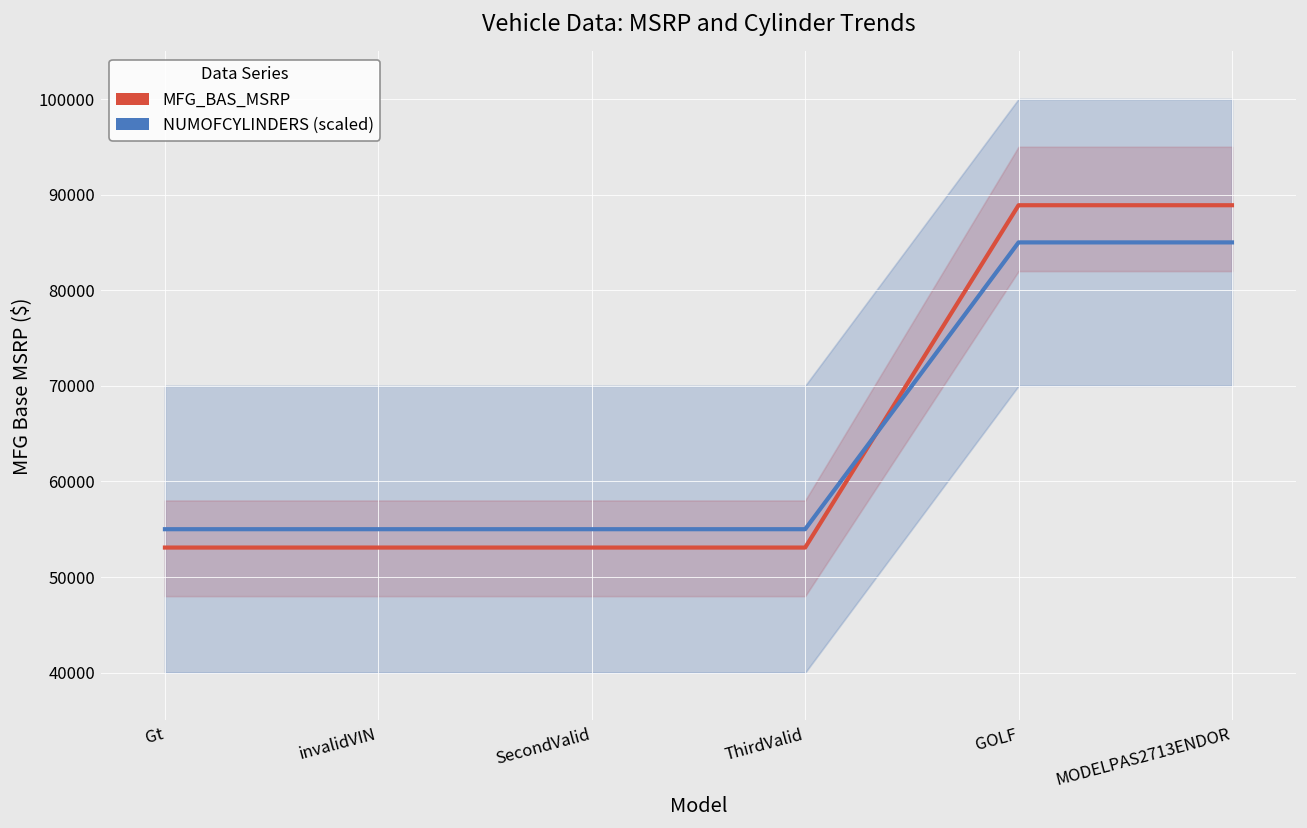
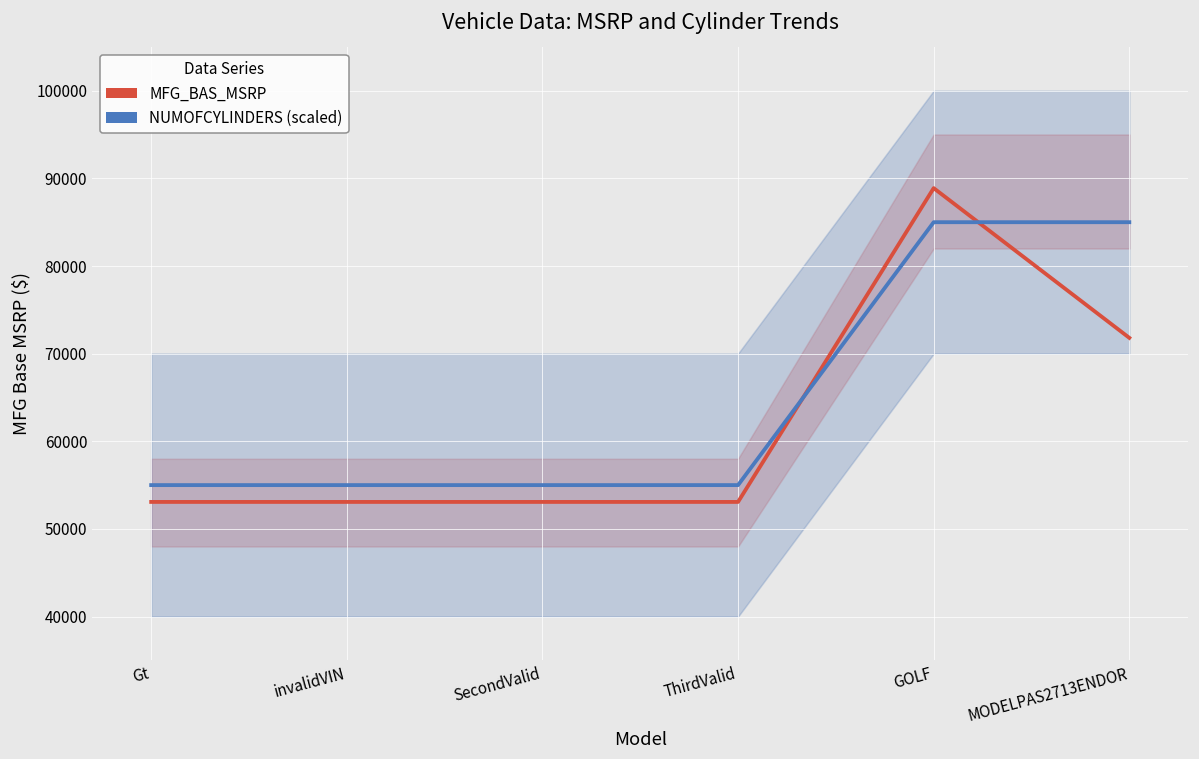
  {
    "MFG_BAS_MSRP": {
      "Gt": 53000,
      "invalidVIN": 53000,
      "SecondValid": 53000,
      "ThirdValid": 53000,
      "GOLF": 89000,
-     "MODELPAS2713ENDOR": 89000
+     "MODELPAS2713ENDOR": 72000
    }
  }
